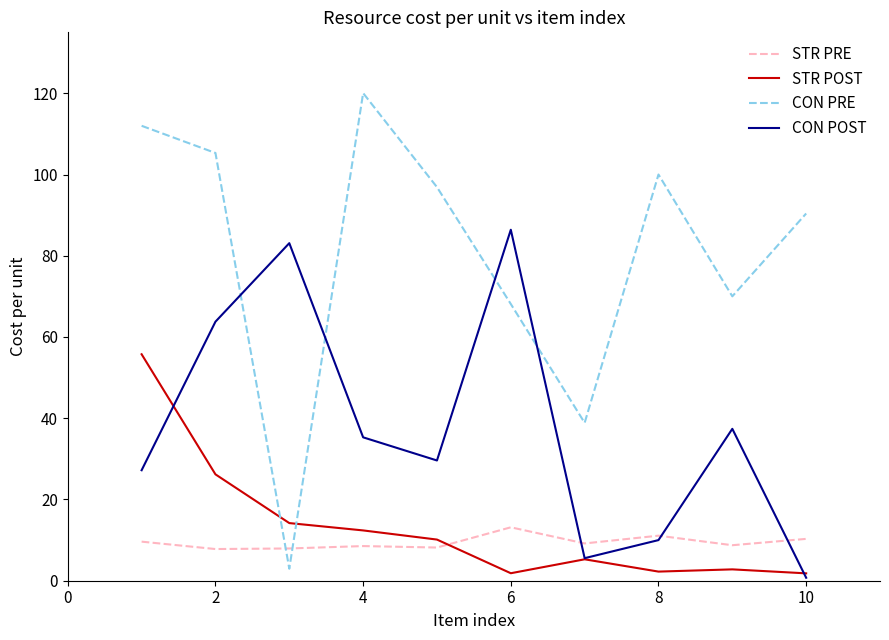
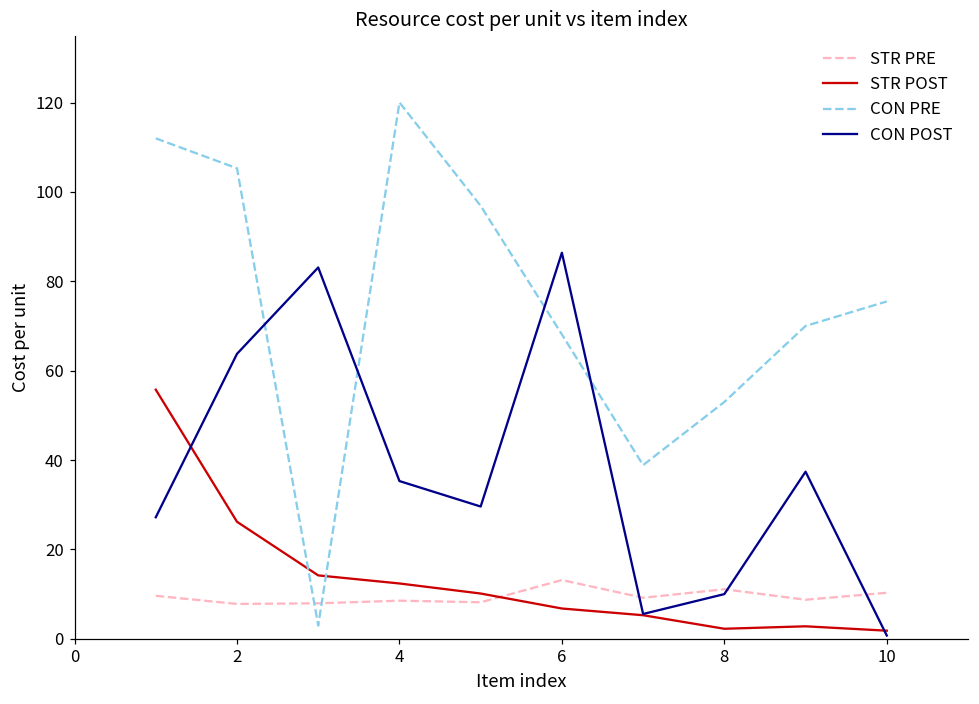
  {
    "STR PRE": {
      "2": 8,
      "4": 9,
      "6": 13,
      "8": 11,
      "10": 10
    },
    "STR POST": {
      "2": 26,
      "4": 12,
-     "6": 2,
+     "6": 7,
      "8": 2,
      "10": 2
    },
    "CON PRE": {
      "2": 105,
      "4": 120,
      "6": 68,
-     "8": 100,
-     "10": 90
+     "8": 53,
+     "10": 76
    },
    "CON POST": {
      "2": 64,
      "4": 35,
      "6": 86,
      "8": 10,
      "10": 1
    }
  }
